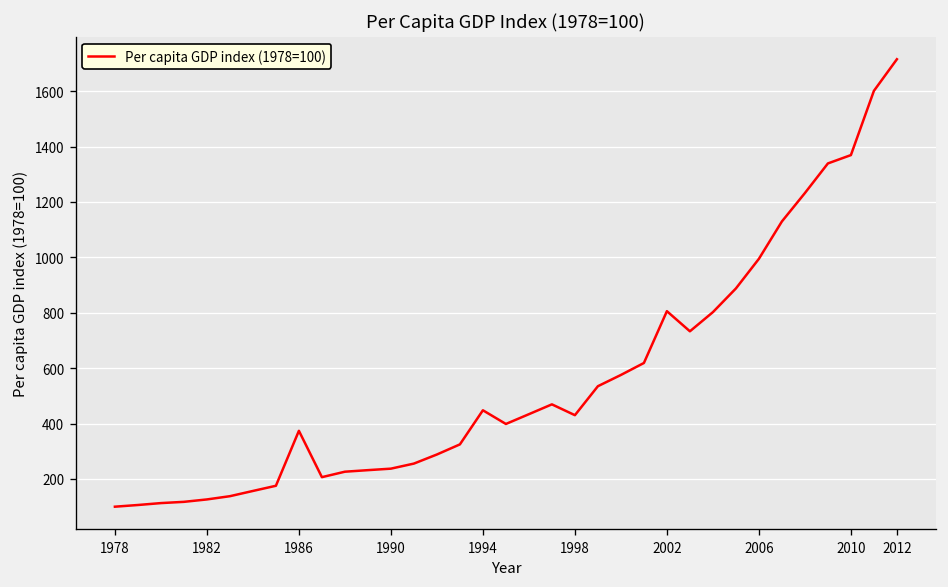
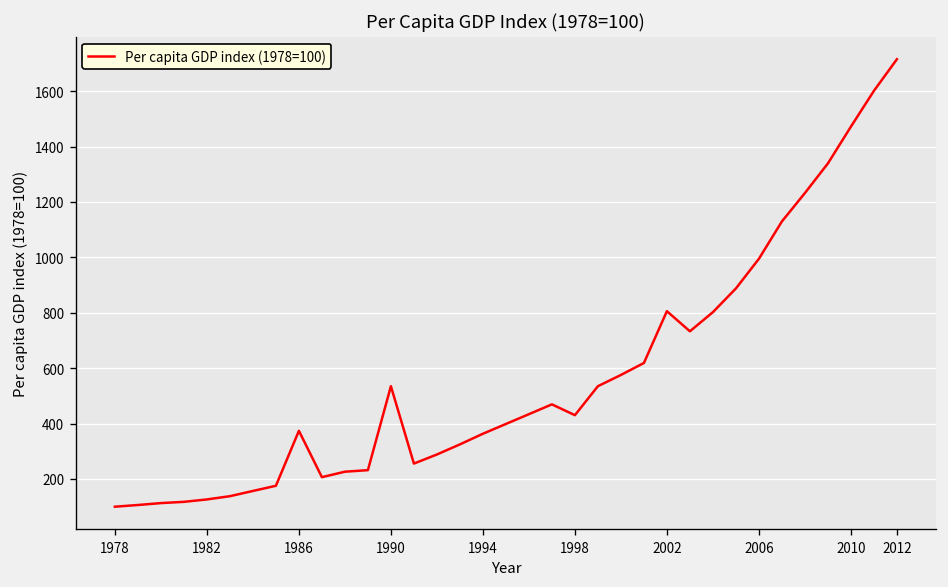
  {
    "1978": 100,
    "1982": 130,
    "1986": 370,
-   "1990": 240,
-   "1994": 450,
+   "1990": 530,
+   "1994": 360,
    "1998": 430,
    "2002": 810,
    "2006": 990,
-   "2010": 1370,
+   "2010": 1470,
    "2012": 1720
  }
